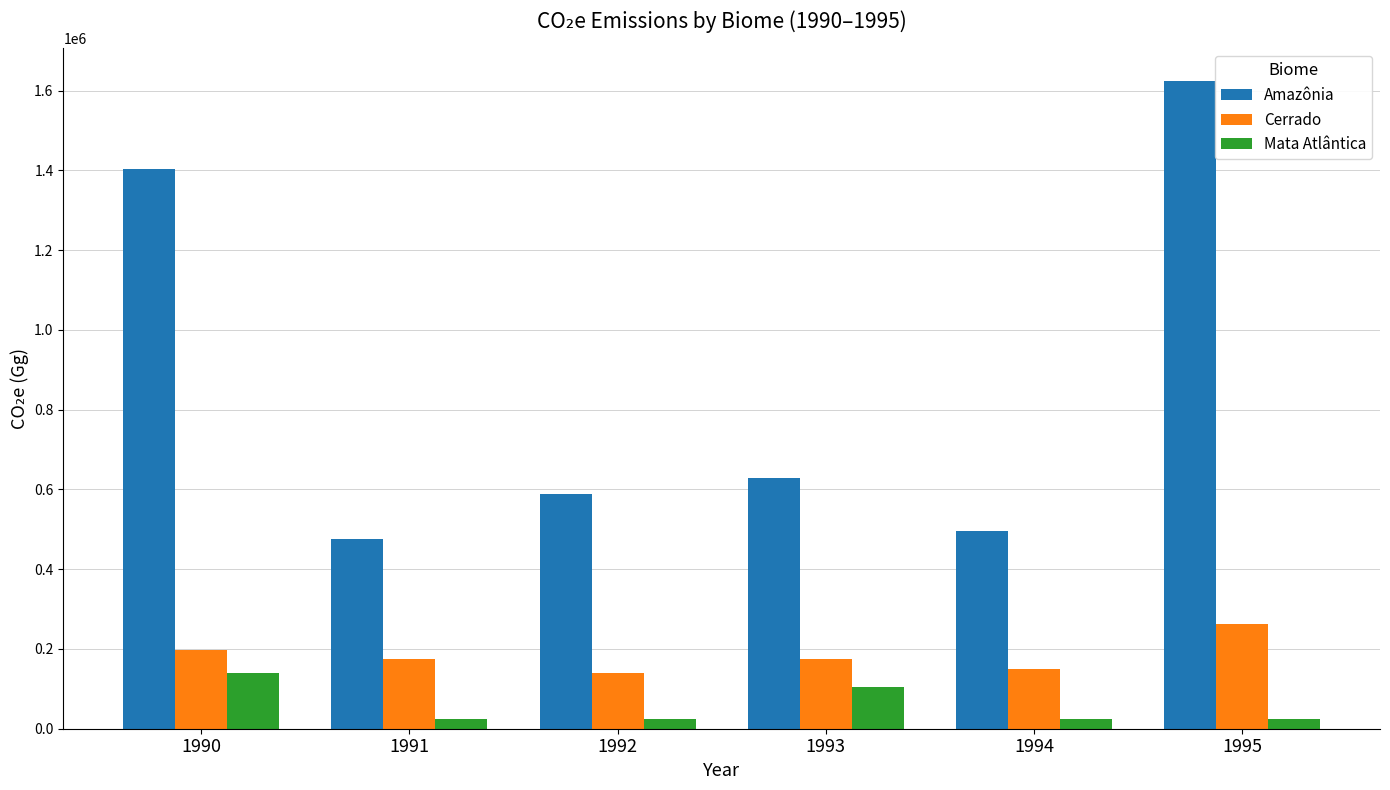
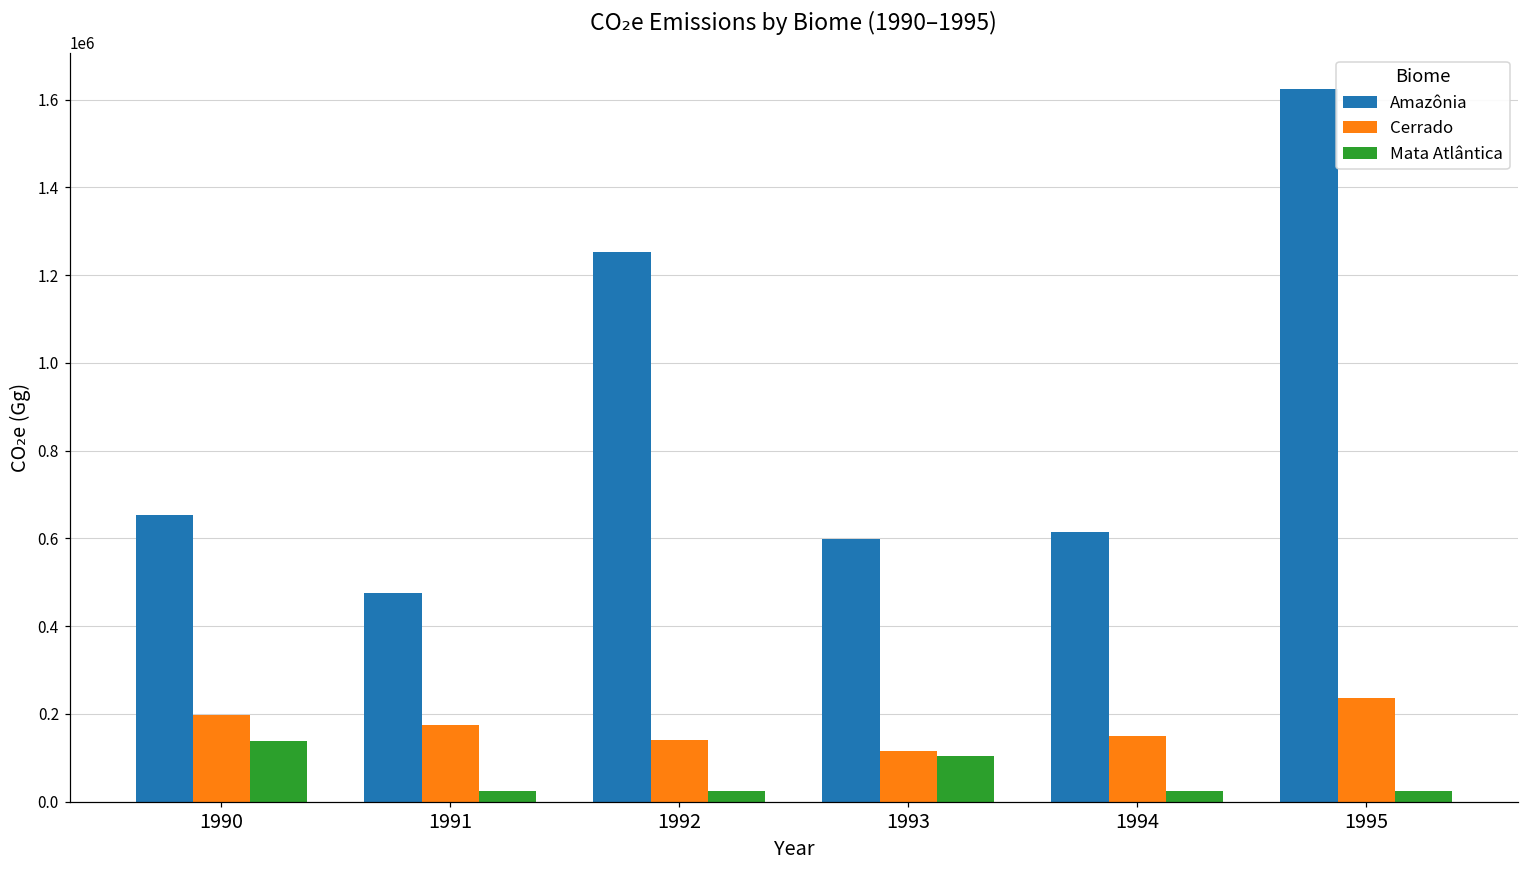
  {
    "Amazônia": {
-     "1990": 1400000,
+     "1990": 650000,
      "1991": 480000,
-     "1992": 590000,
-     "1993": 630000,
-     "1994": 500000,
+     "1992": 1250000,
+     "1993": 600000,
+     "1994": 610000,
      "1995": 1620000
    },
    "Cerrado": {
      "1990": 200000,
      "1991": 170000,
      "1992": 140000,
-     "1993": 170000,
+     "1993": 120000,
      "1994": 150000,
-     "1995": 260000
+     "1995": 240000
    },
    "Mata Atlântica": {
      "1990": 140000,
      "1991": 20000,
      "1992": 20000,
      "1993": 100000,
      "1994": 20000,
      "1995": 20000
    }
  }
